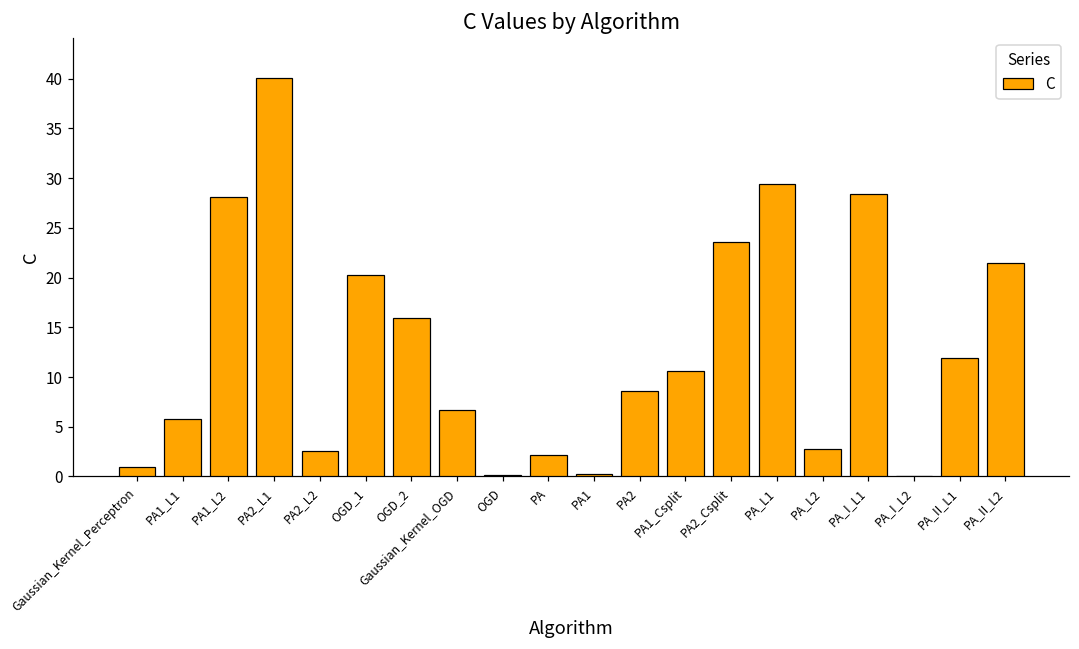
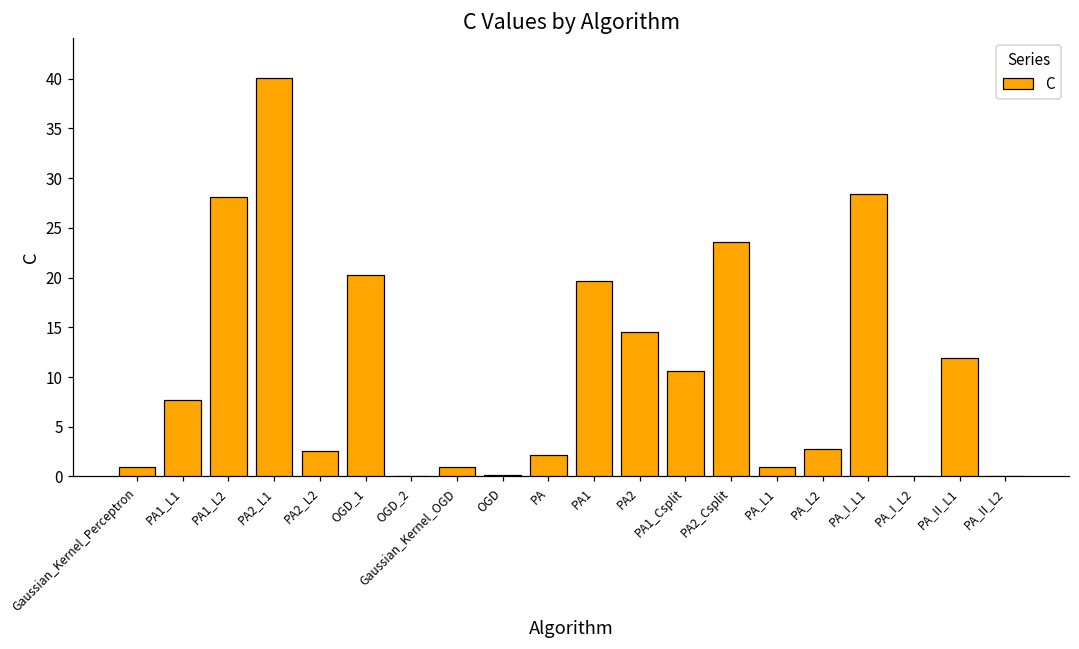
  {
    "Gaussian_Kernel_Perceptron": 1,
-   "PA1_L1": 6,
+   "PA1_L1": 8,
    "PA1_L2": 28,
    "PA2_L1": 40,
    "PA2_L2": 3,
    "OGD_1": 20,
-   "OGD_2": 16,
-   "Gaussian_Kernel_OGD": 7,
+   "OGD_2": 0,
+   "Gaussian_Kernel_OGD": 1,
    "PA": 2,
-   "PA1": 0,
-   "PA2": 9,
+   "PA1": 20,
+   "PA2": 15,
    "PA1_Csplit": 11,
    "PA2_Csplit": 24,
-   "PA_L1": 29,
+   "PA_L1": 1,
    "PA_L2": 3,
    "PA_I_L1": 28,
    "PA_II_L1": 12,
-   "PA_II_L2": 22
+   "PA_II_L2": 0
  }
